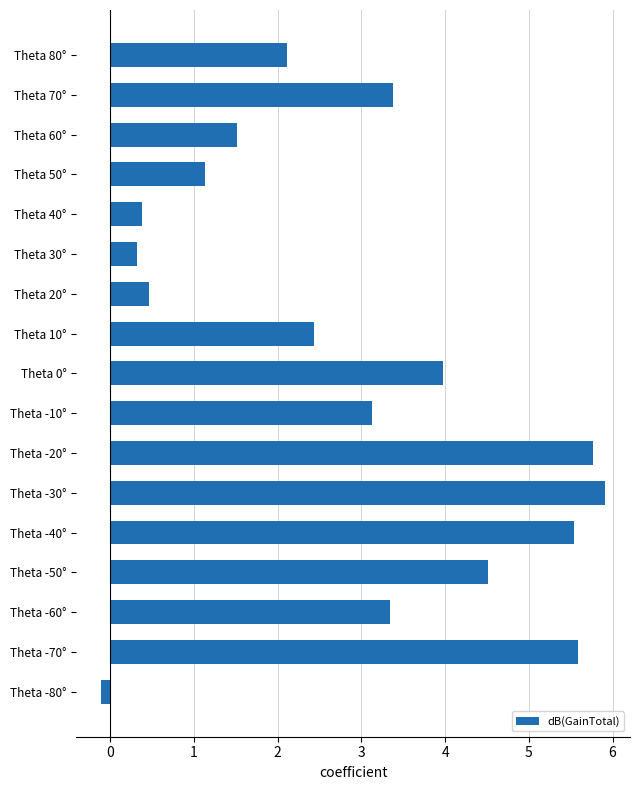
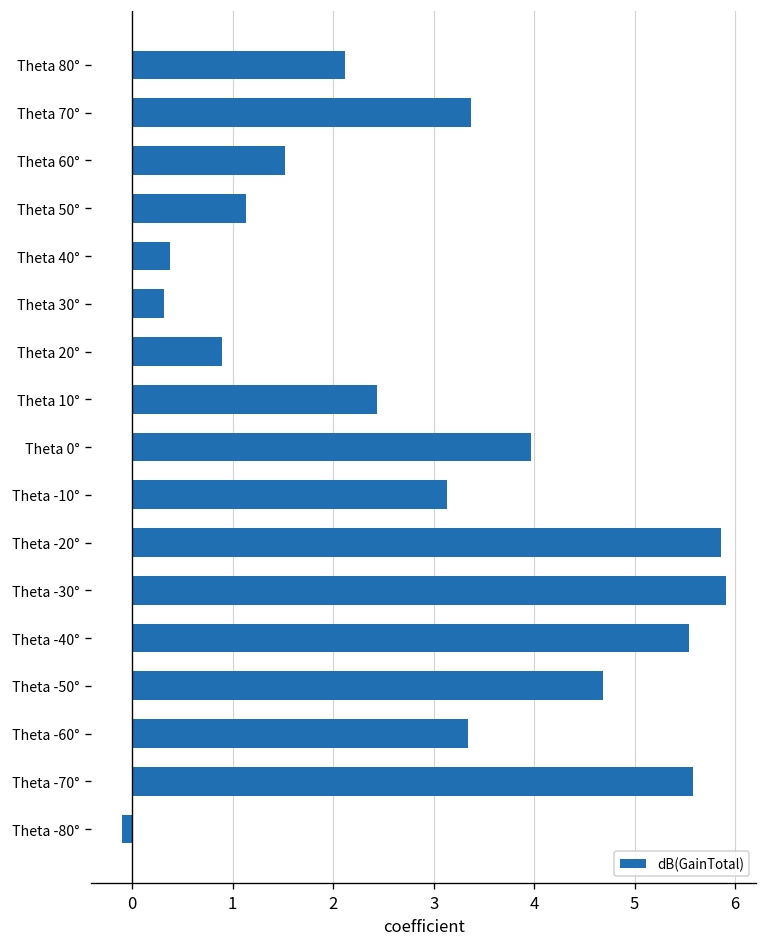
  {
    "Theta 80°": 2.1,
    "Theta 70°": 3.4,
    "Theta 60°": 1.5,
    "Theta 50°": 1.1,
    "Theta 40°": 0.4,
    "Theta 30°": 0.3,
-   "Theta 20°": 0.5,
+   "Theta 20°": 0.9,
    "Theta 10°": 2.4,
    "Theta 0°": 4.0,
    "Theta -10°": 3.1,
-   "Theta -20°": 5.8,
+   "Theta -20°": 5.9,
    "Theta -30°": 5.9,
    "Theta -40°": 5.5,
-   "Theta -50°": 4.5,
+   "Theta -50°": 4.7,
    "Theta -60°": 3.3,
    "Theta -70°": 5.6,
    "Theta -80°": -0.1
  }
